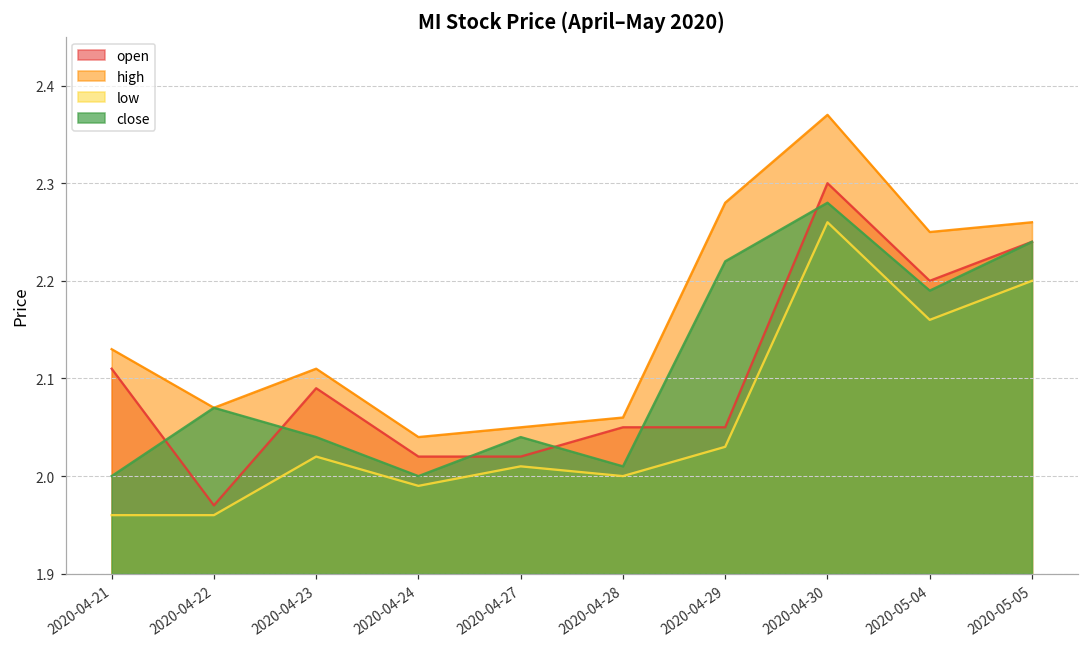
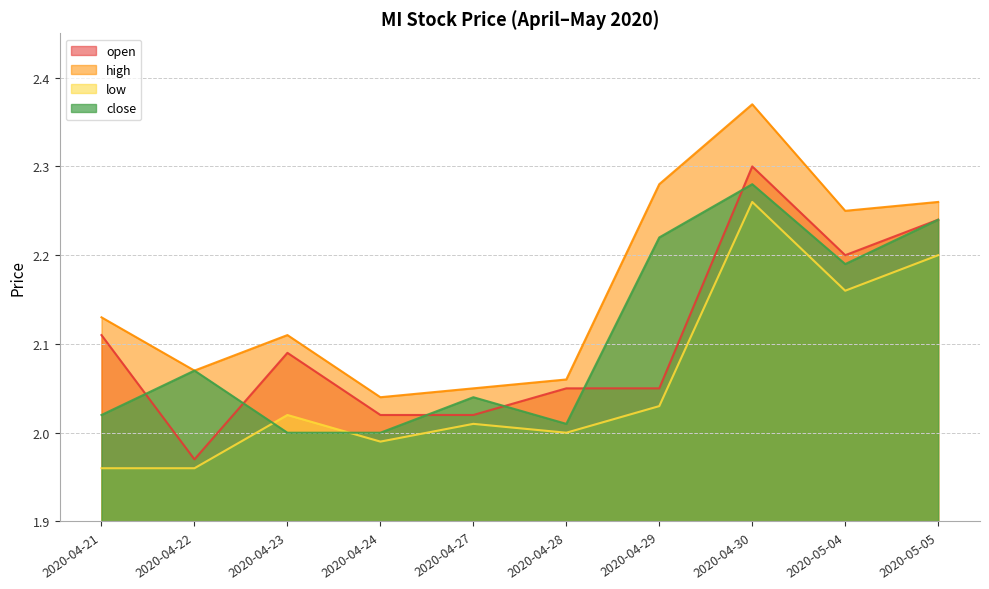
  {
    "open": {
      "2020-04-21": 2.11,
      "2020-04-22": 1.97,
      "2020-04-23": 2.09,
      "2020-04-24": 2.02,
      "2020-04-27": 2.02,
      "2020-04-28": 2.05,
      "2020-04-29": 2.05,
      "2020-04-30": 2.30,
      "2020-05-04": 2.20
    },
    "high": {
      "2020-04-21": 2.13,
      "2020-04-23": 2.11,
      "2020-04-24": 2.04,
      "2020-04-27": 2.05,
      "2020-04-28": 2.06,
      "2020-04-29": 2.28,
      "2020-04-30": 2.37,
      "2020-05-04": 2.25,
      "2020-05-05": 2.26
    },
    "low": {
      "2020-04-21": 1.96,
      "2020-04-22": 1.96,
      "2020-04-23": 2.02,
      "2020-04-24": 1.99,
      "2020-04-27": 2.01,
      "2020-04-28": 2.00,
      "2020-04-29": 2.03,
      "2020-04-30": 2.26,
      "2020-05-04": 2.16,
      "2020-05-05": 2.20
    },
    "close": {
-     "2020-04-21": 2.00,
-     "2020-04-23": 2.04,
+     "2020-04-21": 2.02,
+     "2020-04-23": 2.00,
      "2020-04-24": 2.00,
      "2020-04-27": 2.04,
      "2020-04-28": 2.01,
      "2020-04-29": 2.22,
      "2020-04-30": 2.28,
      "2020-05-04": 2.19
    }
  }
